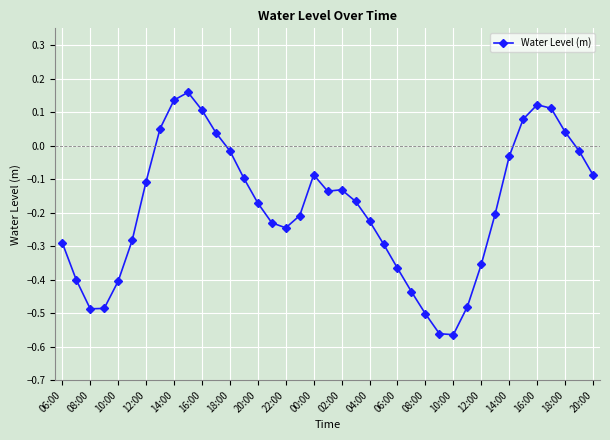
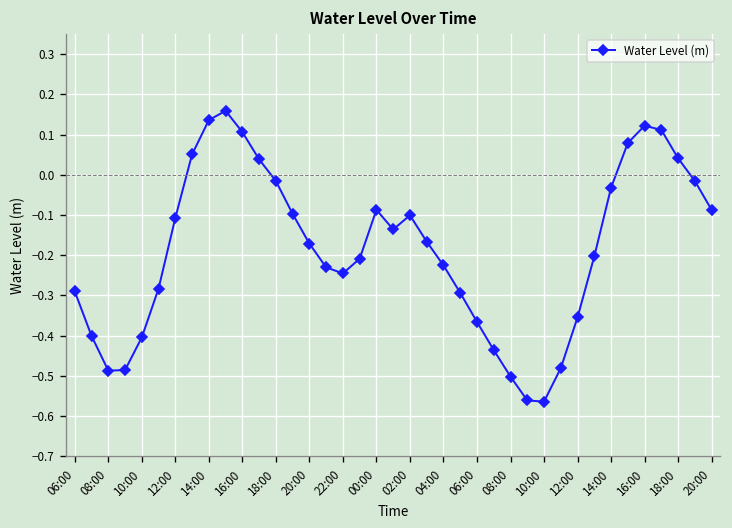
  {
    "22:00": -0.25,
    "00:00": -0.09,
-   "02:00": -0.13,
+   "02:00": -0.10,
    "04:00": -0.23
  }
